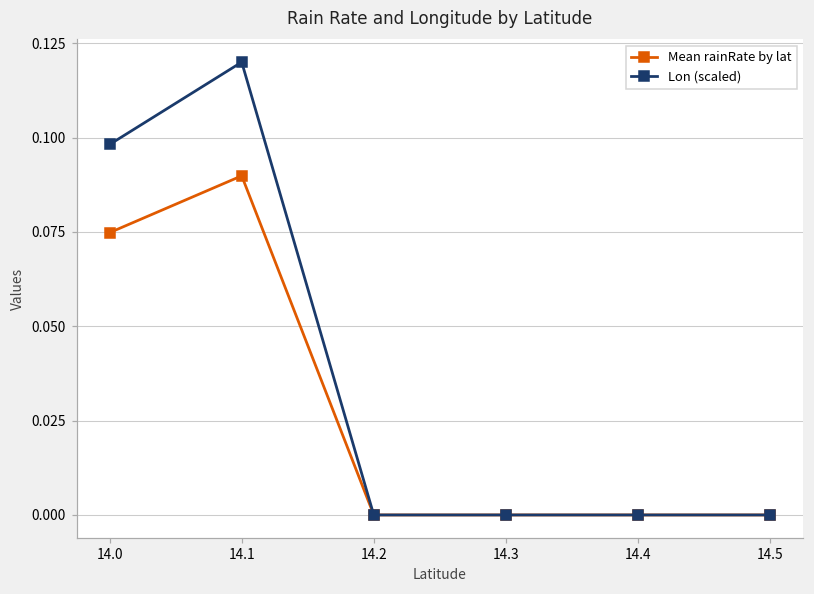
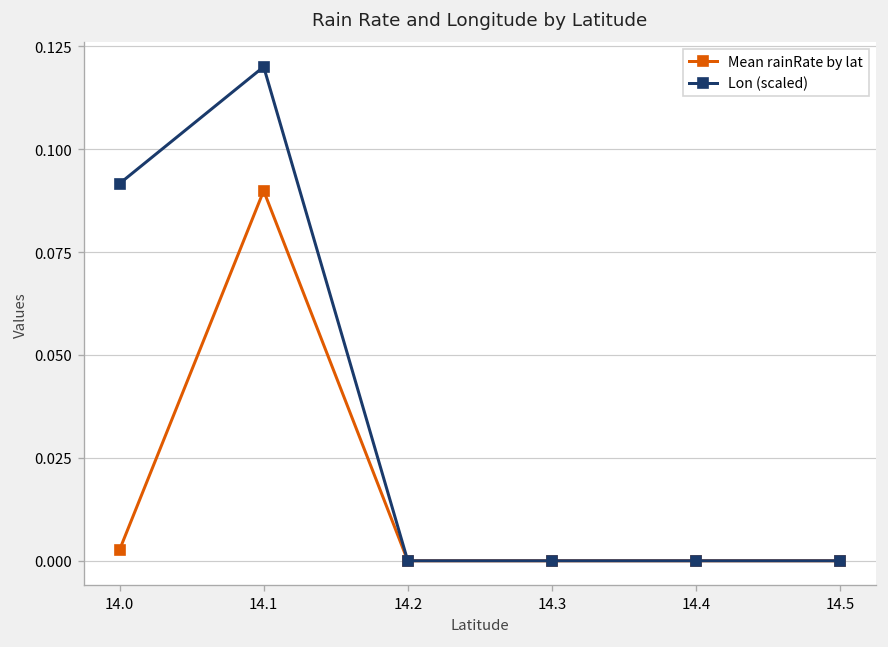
  {
    "Mean rainRate by lat": {
-     "14.0": 0.075,
+     "14.0": 0.003,
      "14.1": 0.090
    },
    "Lon (scaled)": {
-     "14.0": 0.098,
+     "14.0": 0.092,
      "14.1": 0.120
    }
  }
